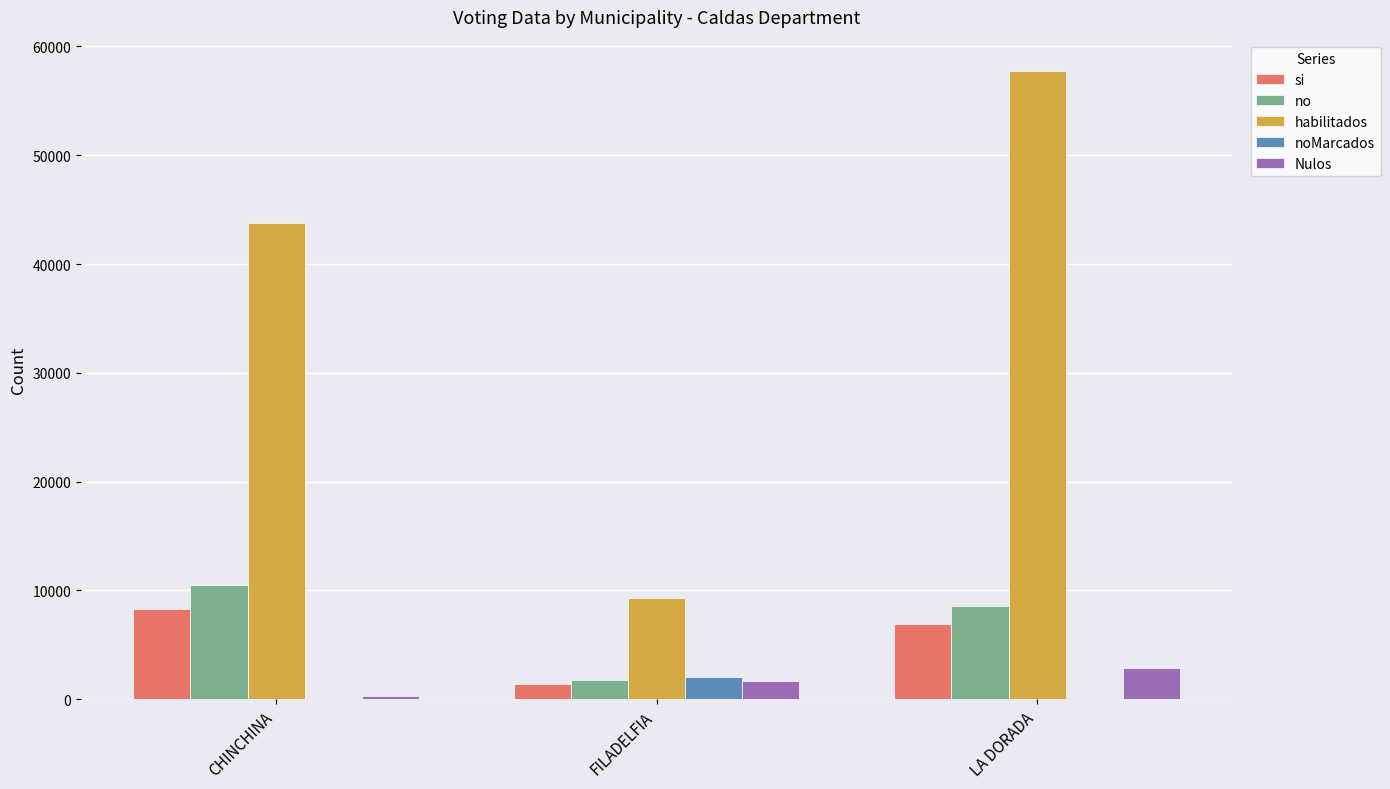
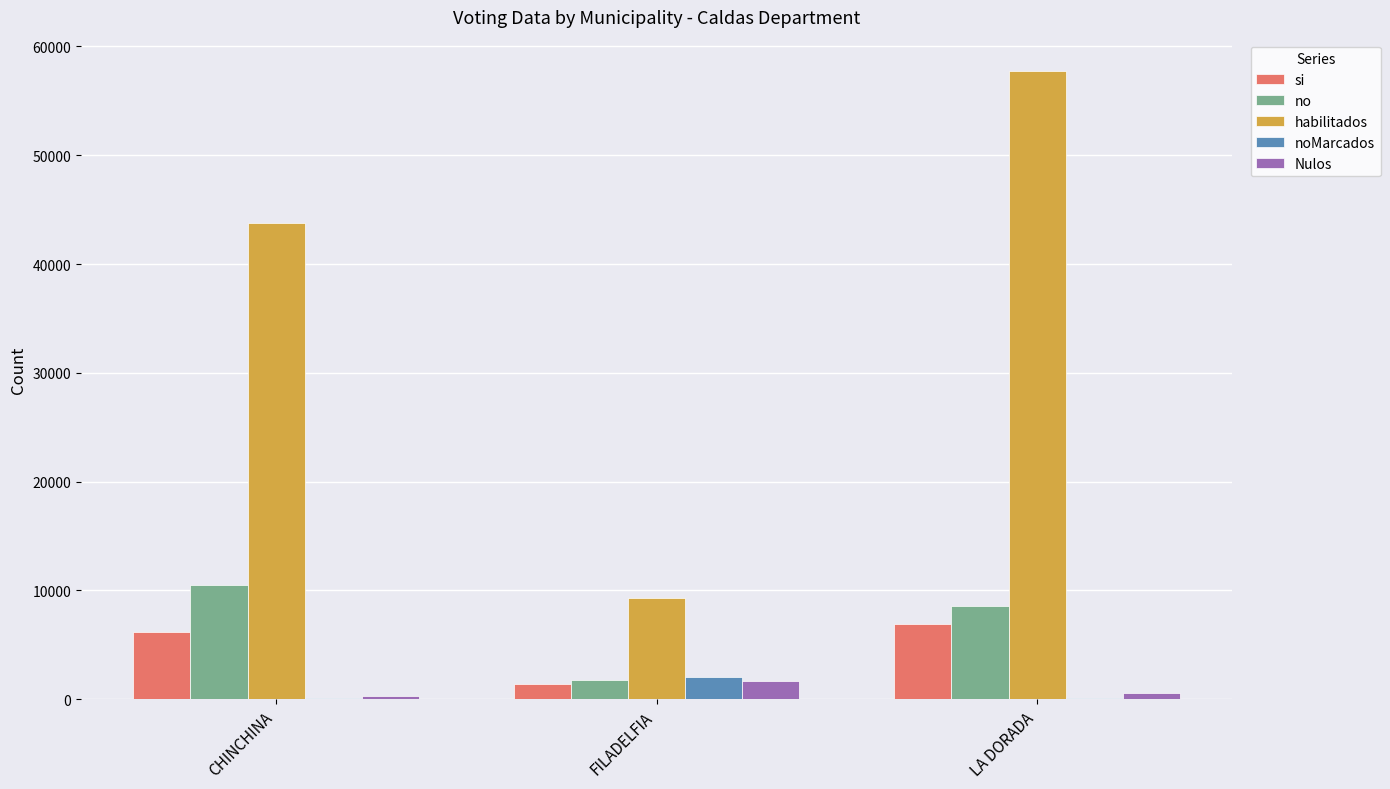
  {
    "si": {
-     "CHINCHINA": 8300,
+     "CHINCHINA": 6200,
      "FILADELFIA": 1400,
      "LA DORADA": 6900
    },
    "no": {
      "CHINCHINA": 10500,
      "FILADELFIA": 1800,
      "LA DORADA": 8600
    },
    "habilitados": {
      "CHINCHINA": 43800,
      "FILADELFIA": 9300,
      "LA DORADA": 57700
    },
    "noMarcados": {
      "FILADELFIA": 2000
    },
    "Nulos": {
      "CHINCHINA": 300,
      "FILADELFIA": 1600,
-     "LA DORADA": 2900
+     "LA DORADA": 500
    }
  }
